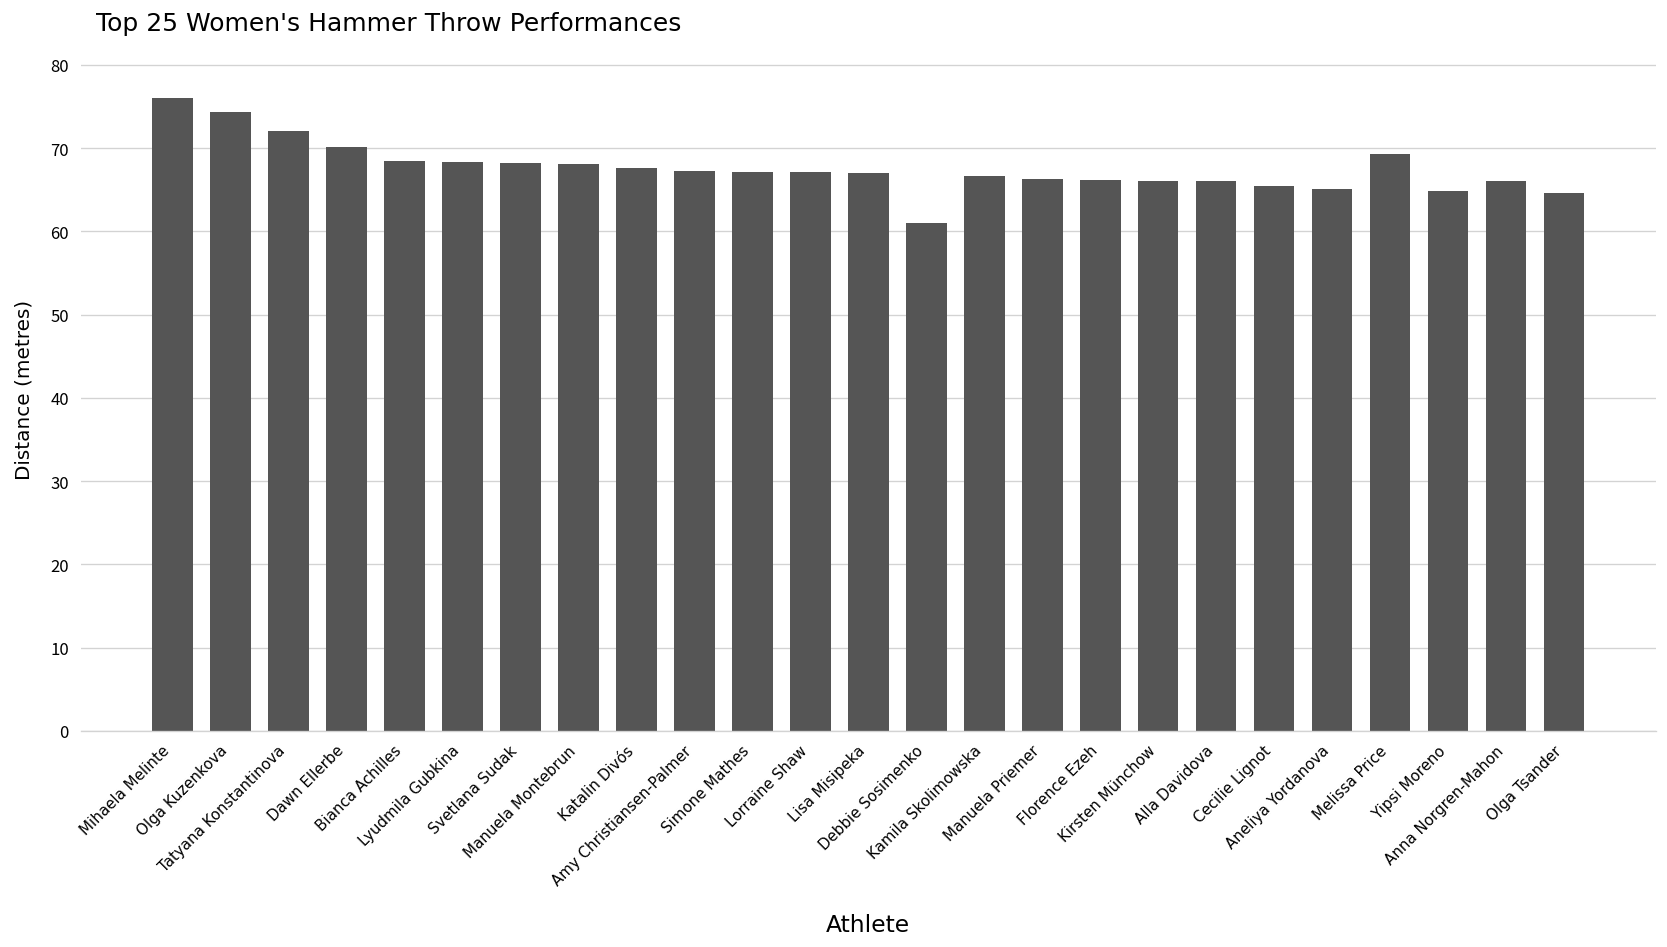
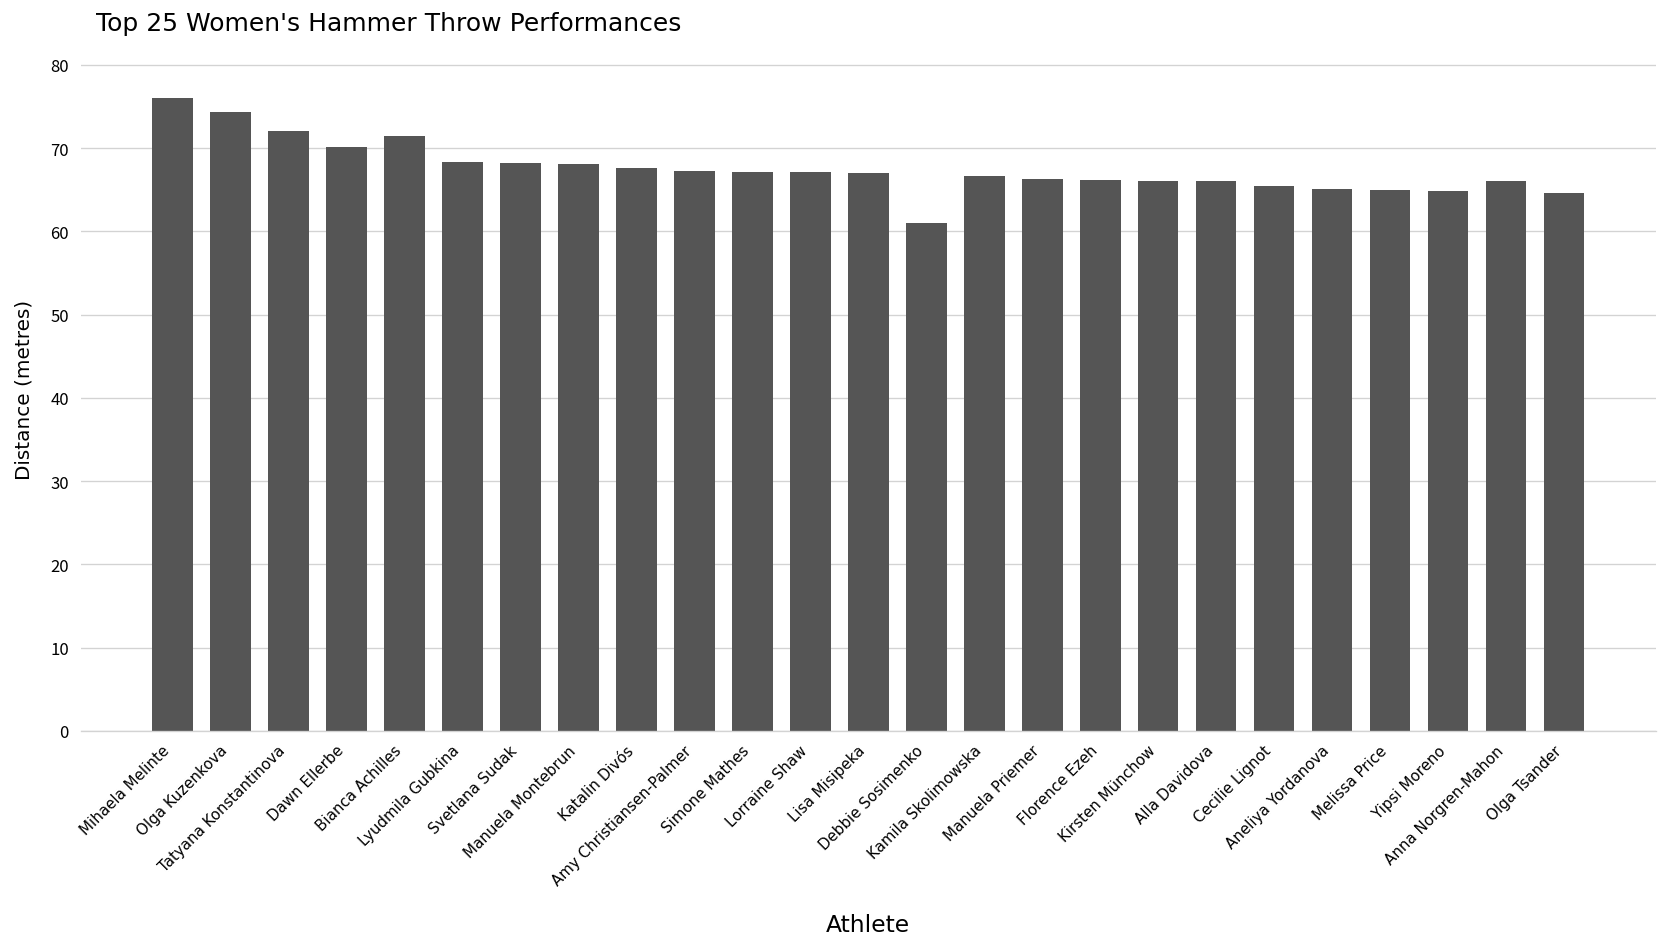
  {
    "Mihaela Melinte": 76,
    "Olga Kuzenkova": 74,
    "Tatyana Konstantinova": 72,
    "Dawn Ellerbe": 70,
-   "Bianca Achilles": 68,
+   "Bianca Achilles": 72,
    "Lyudmila Gubkina": 68,
    "Svetlana Sudak": 68,
    "Manuela Montebrun": 68,
    "Katalin Divós": 68,
    "Amy Christiansen-Palmer": 67,
    "Simone Mathes": 67,
    "Lorraine Shaw": 67,
    "Lisa Misipeka": 67,
    "Debbie Sosimenko": 61,
    "Kamila Skolimowska": 67,
    "Manuela Priemer": 66,
    "Florence Ezeh": 66,
    "Kirsten Münchow": 66,
    "Alla Davidova": 66,
    "Cecilie Lignot": 65,
    "Aneliya Yordanova": 65,
-   "Melissa Price": 69,
+   "Melissa Price": 65,
    "Yipsi Moreno": 65,
    "Anna Norgren-Mahon": 66,
    "Olga Tsander": 65
  }
